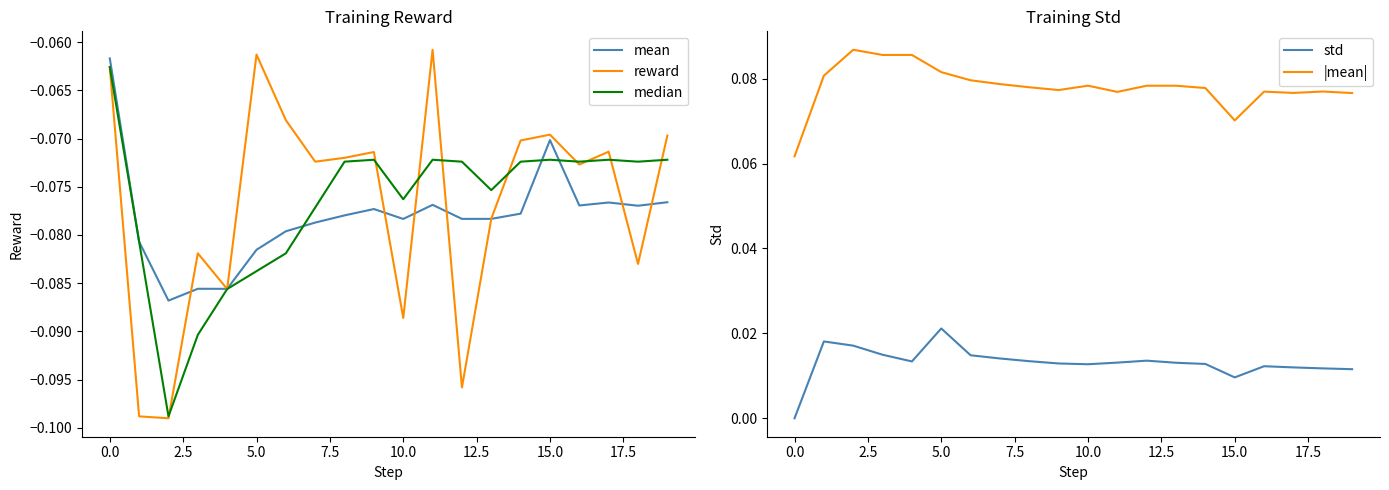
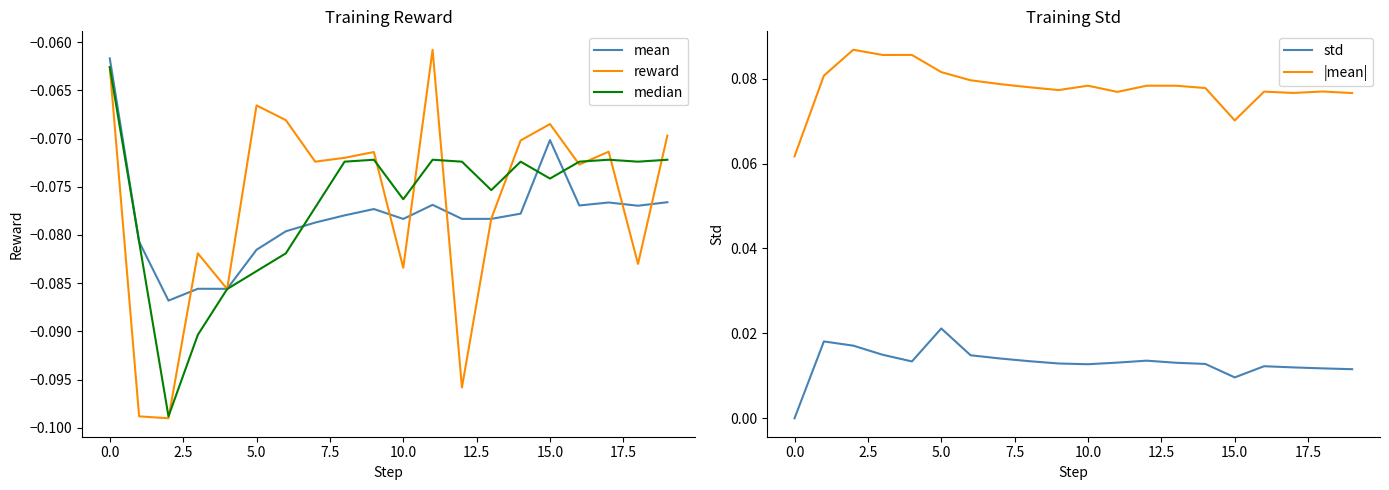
  {
    "Training Reward": {
      "mean": {
        "0.0": -0.062,
        "5.0": -0.082,
        "10.0": -0.078,
        "15.0": -0.070
      },
      "reward": {
-       "5.0": -0.061,
-       "10.0": -0.089,
-       "15.0": -0.070
+       "5.0": -0.067,
+       "10.0": -0.083,
+       "15.0": -0.069
      },
      "median": {
        "5.0": -0.084,
        "10.0": -0.076,
-       "15.0": -0.072
+       "15.0": -0.074
      }
    },
    "Training Std": {
      "std": {
        "0.0": 0.000,
        "5.0": 0.021,
        "10.0": 0.013,
        "15.0": 0.010
      },
      "|mean|": {
        "0.0": 0.062,
        "5.0": 0.082,
        "10.0": 0.078,
        "15.0": 0.070
      }
    }
  }
